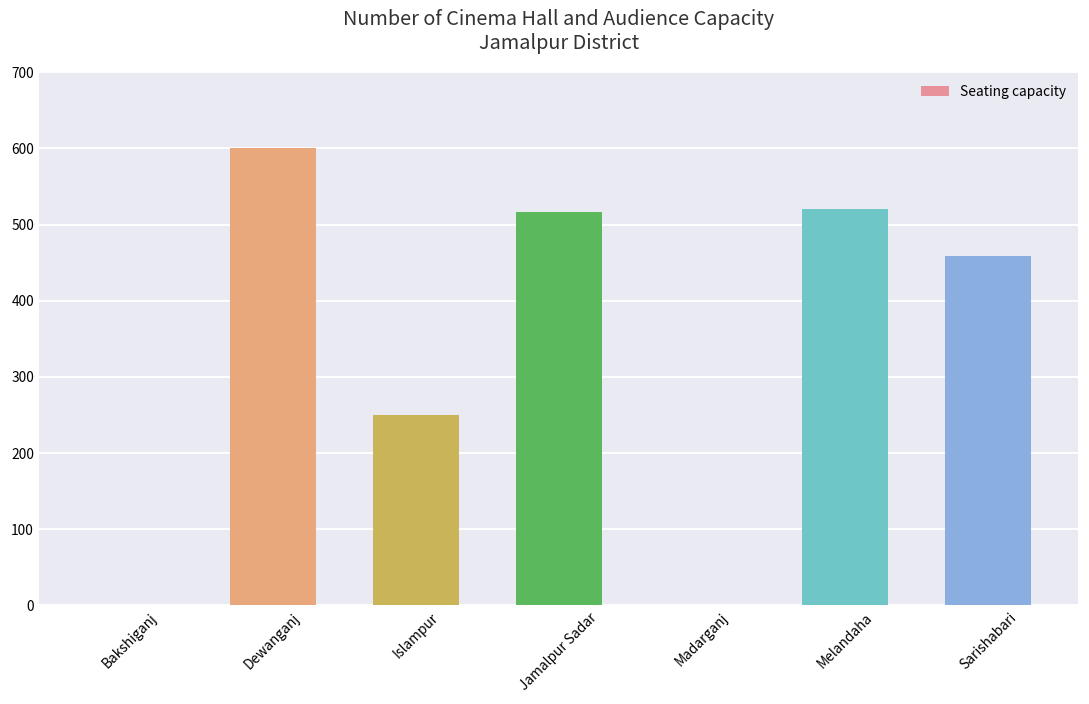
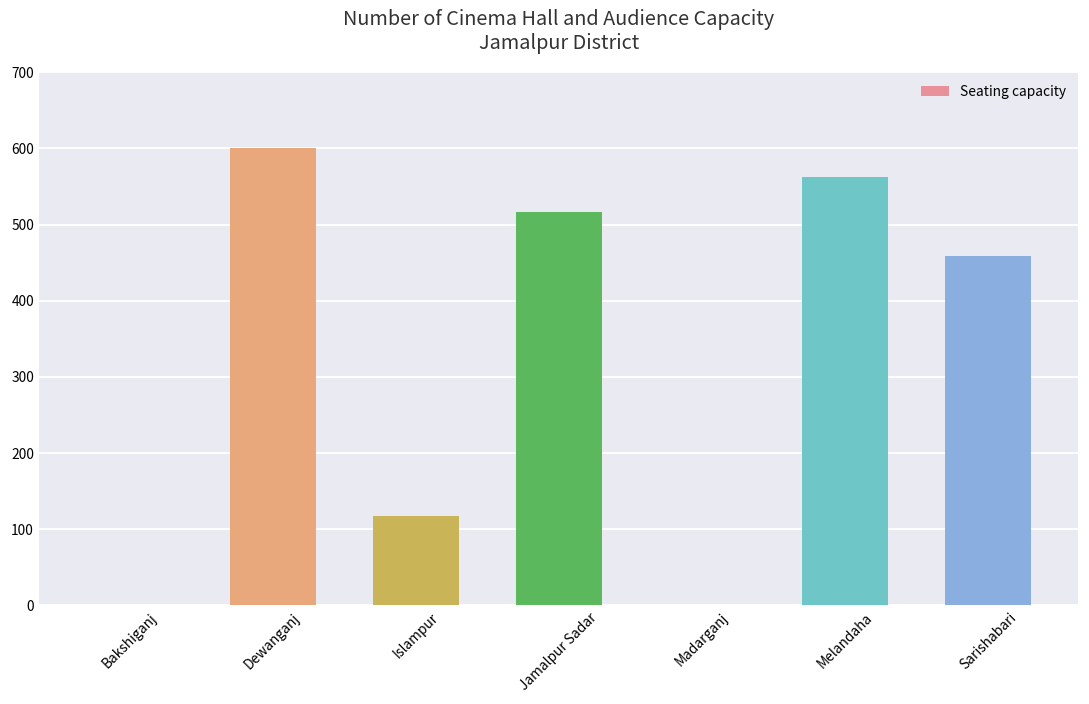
  {
    "Bakshiganj": 0,
    "Dewanganj": 600,
-   "Islampur": 250,
+   "Islampur": 120,
    "Jamalpur Sadar": 520,
    "Madarganj": 0,
-   "Melandaha": 520,
+   "Melandaha": 560,
    "Sarishabari": 460
  }
